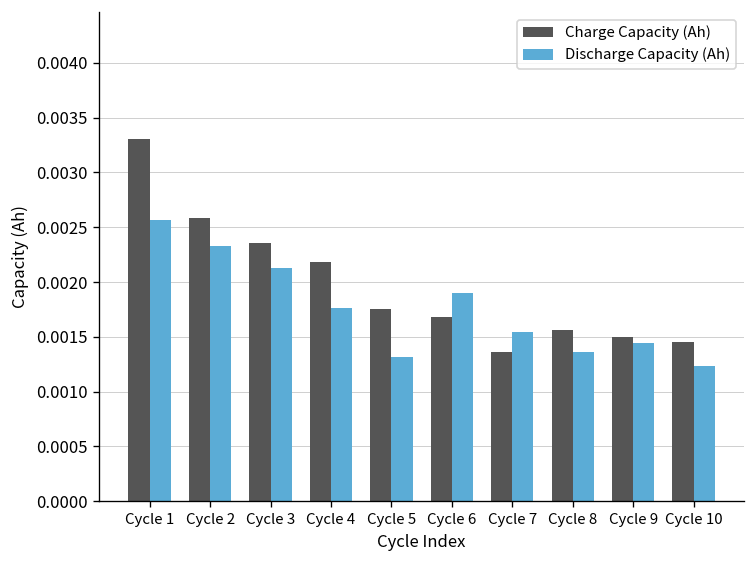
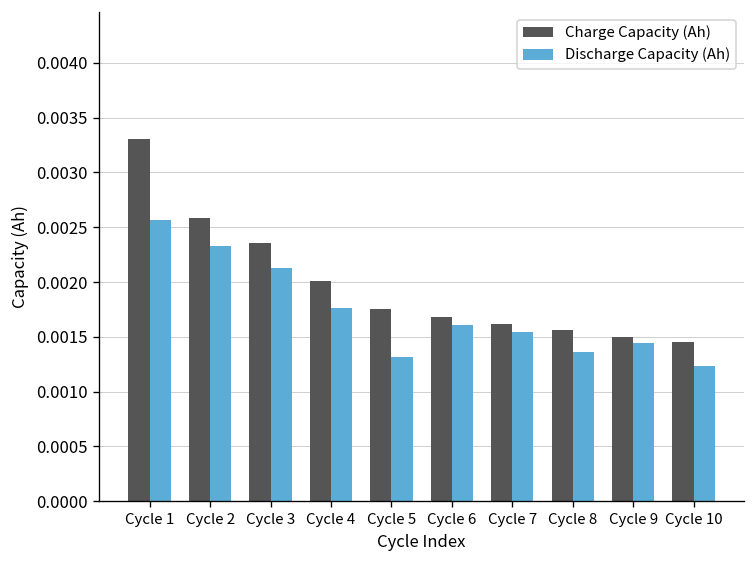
  {
    "Charge Capacity (Ah)": {
      "Cycle 1": 0.0033,
      "Cycle 2": 0.0026,
      "Cycle 3": 0.0024,
-     "Cycle 4": 0.0022,
+     "Cycle 4": 0.0020,
      "Cycle 5": 0.0018,
      "Cycle 6": 0.0017,
-     "Cycle 7": 0.0014,
+     "Cycle 7": 0.0016,
      "Cycle 8": 0.0016,
      "Cycle 9": 0.0015,
      "Cycle 10": 0.0015
    },
    "Discharge Capacity (Ah)": {
      "Cycle 1": 0.0026,
      "Cycle 2": 0.0023,
      "Cycle 3": 0.0021,
      "Cycle 4": 0.0018,
      "Cycle 5": 0.0013,
-     "Cycle 6": 0.0019,
+     "Cycle 6": 0.0016,
      "Cycle 7": 0.0015,
      "Cycle 8": 0.0014,
      "Cycle 9": 0.0014,
      "Cycle 10": 0.0012
    }
  }
